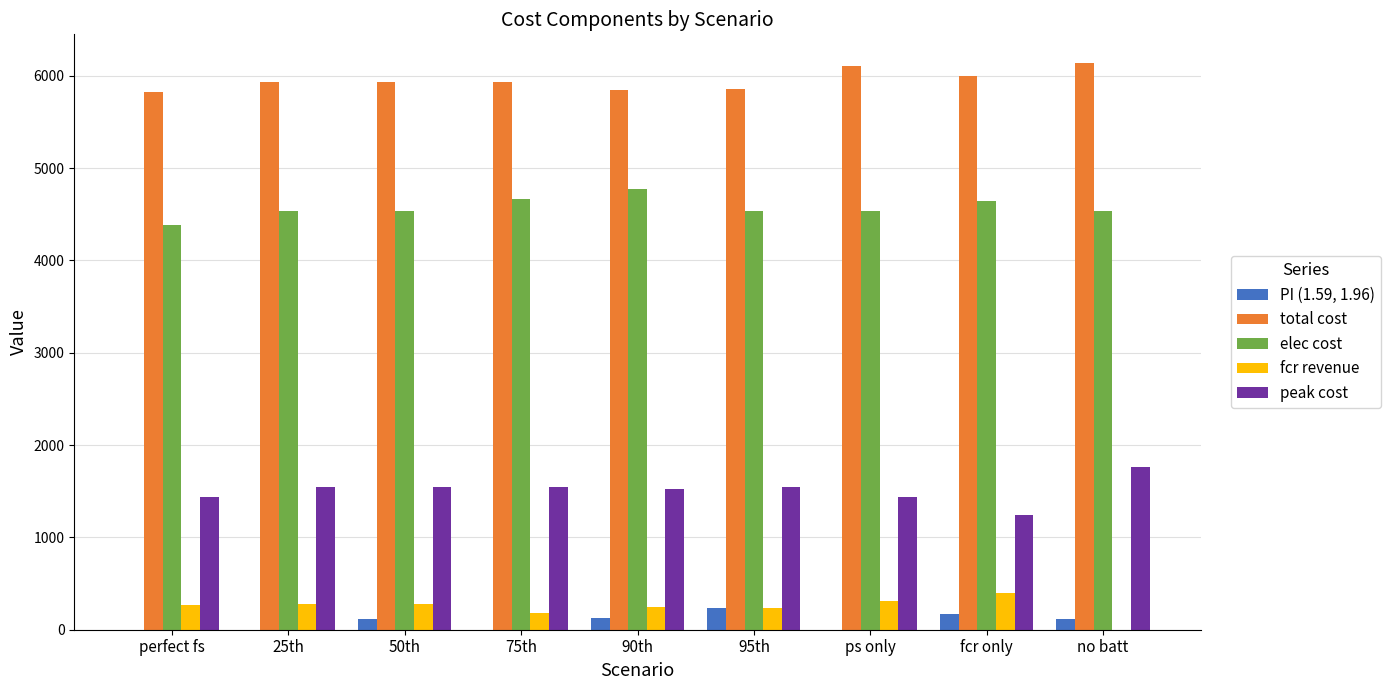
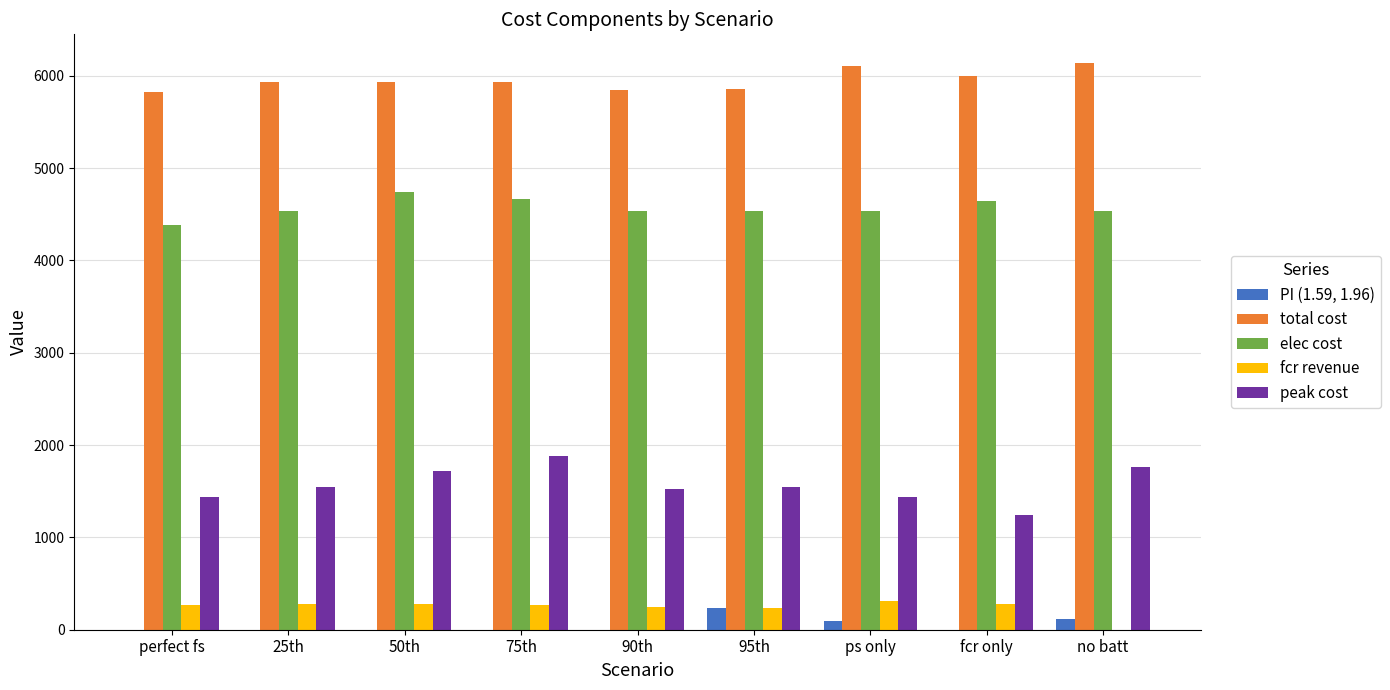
  {
    "PI (1.59, 1.96)": {
-     "50th": 100,
-     "90th": 100,
+     "50th": 0,
+     "90th": 0,
      "95th": 200,
-     "ps only": 0,
-     "fcr only": 200,
+     "ps only": 100,
+     "fcr only": 0,
      "no batt": 100
    },
    "total cost": {
      "perfect fs": 5800,
      "25th": 5900,
      "50th": 5900,
      "75th": 5900,
      "90th": 5800,
      "95th": 5900,
      "ps only": 6100,
      "fcr only": 6000,
      "no batt": 6100
    },
    "elec cost": {
      "perfect fs": 4400,
      "25th": 4500,
-     "50th": 4500,
+     "50th": 4700,
      "75th": 4700,
-     "90th": 4800,
+     "90th": 4500,
      "95th": 4500,
      "ps only": 4500,
      "fcr only": 4600,
      "no batt": 4500
    },
    "fcr revenue": {
      "perfect fs": 300,
      "25th": 300,
      "50th": 300,
-     "75th": 200,
+     "75th": 300,
      "90th": 300,
      "95th": 200,
      "ps only": 300,
-     "fcr only": 400,
+     "fcr only": 300,
      "no batt": 0
    },
    "peak cost": {
      "perfect fs": 1400,
      "25th": 1500,
-     "50th": 1500,
-     "75th": 1500,
+     "50th": 1700,
+     "75th": 1900,
      "90th": 1500,
      "95th": 1500,
      "ps only": 1400,
      "fcr only": 1200,
      "no batt": 1800
    }
  }
